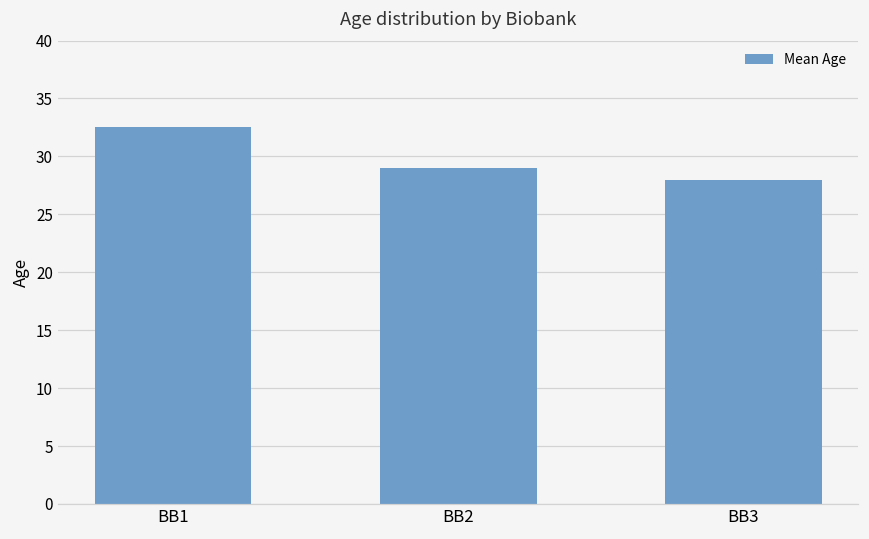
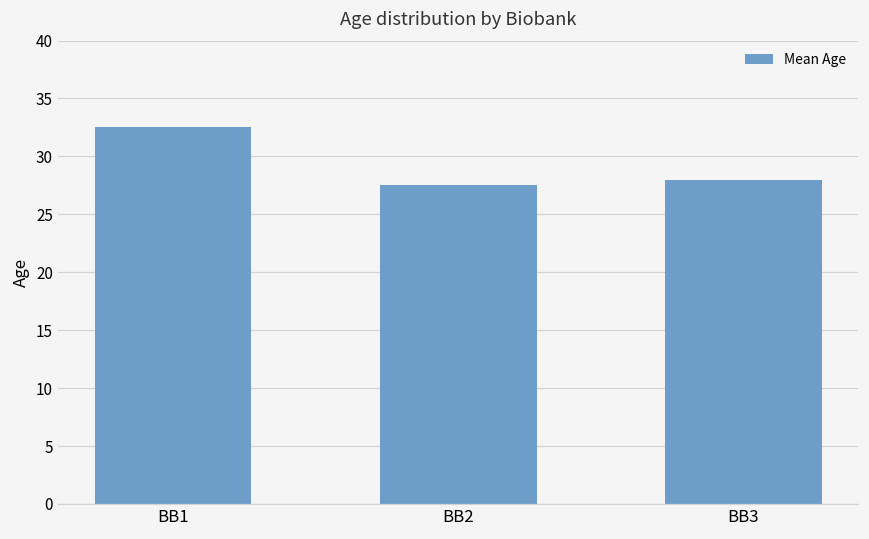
  {
    "BB1": 32.5,
-   "BB2": 29.0,
+   "BB2": 27.5,
    "BB3": 28.0
  }
